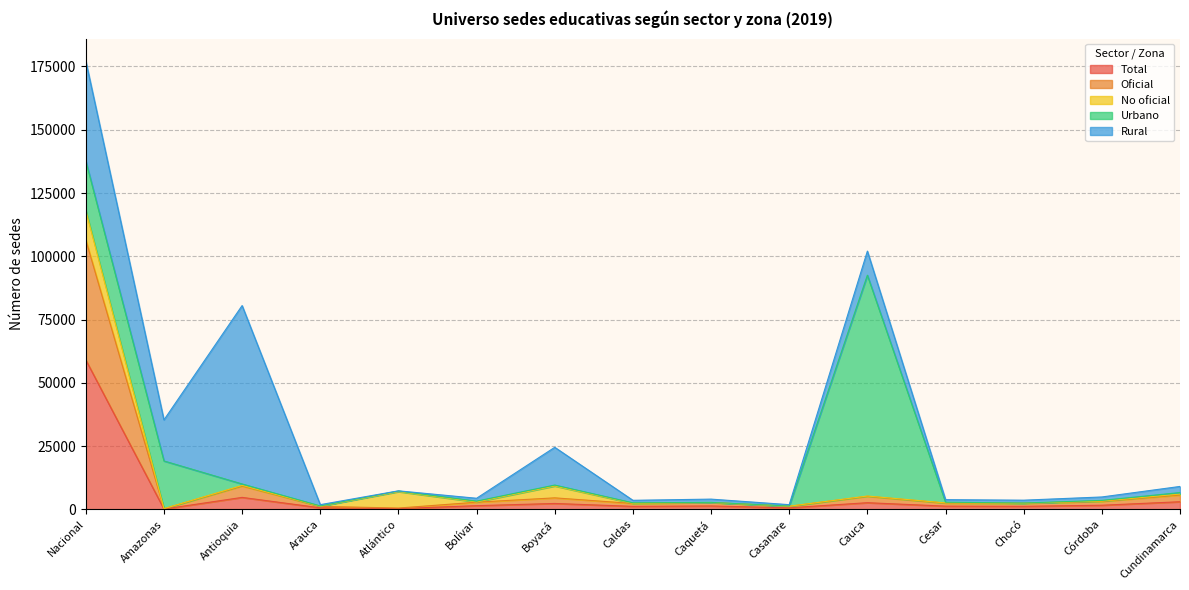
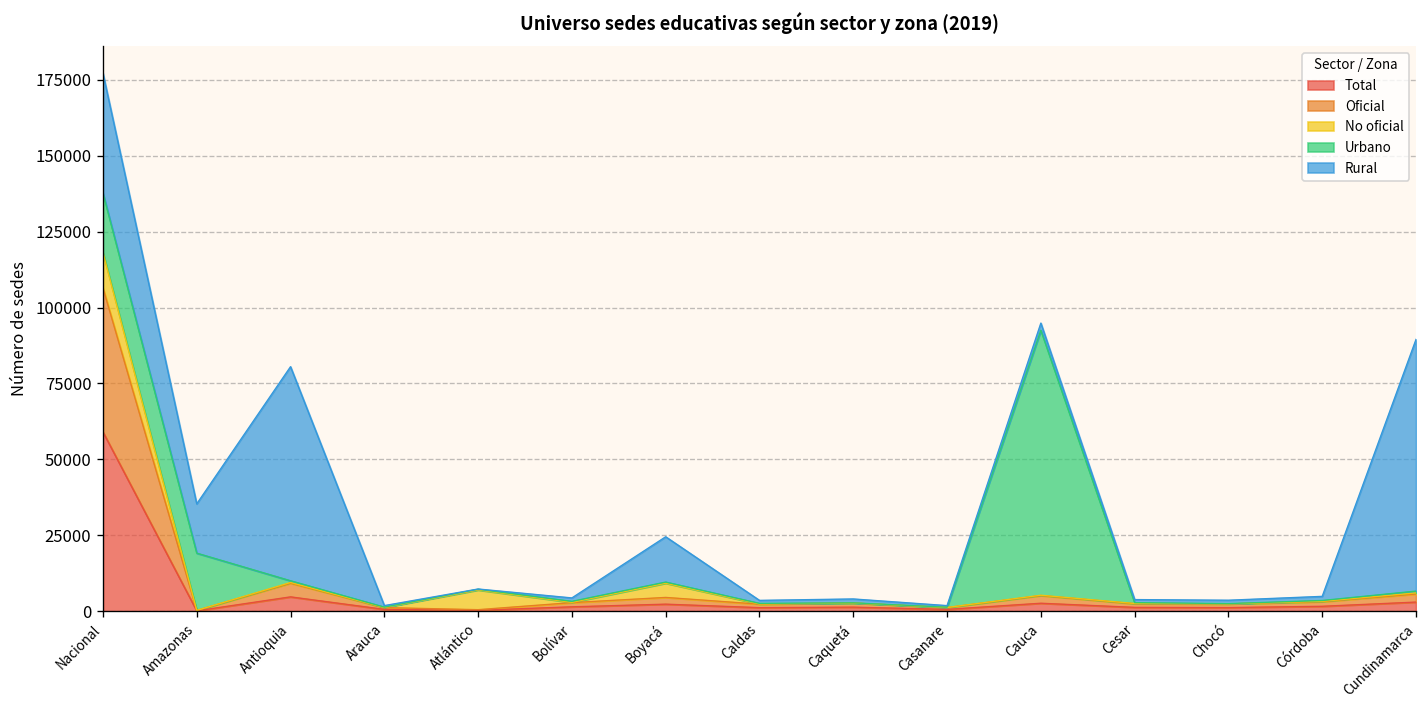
  {
    "No oficial": {
      "Nacional": 12000
    },
    "Urbano": {
      "Nacional": 20000,
      "Amazonas": 19000,
      "Cauca": 87000
    },
    "Rural": {
      "Nacional": 39000,
      "Amazonas": 16000,
      "Antioquia": 70000,
      "Bolívar": 1000,
      "Boyacá": 15000,
      "Caquetá": 1000,
-     "Cauca": 10000,
+     "Cauca": 2000,
      "Cesar": 1000,
      "Chocó": 1000,
      "Córdoba": 1000,
-     "Cundinamarca": 2000
+     "Cundinamarca": 83000
    }
  }
